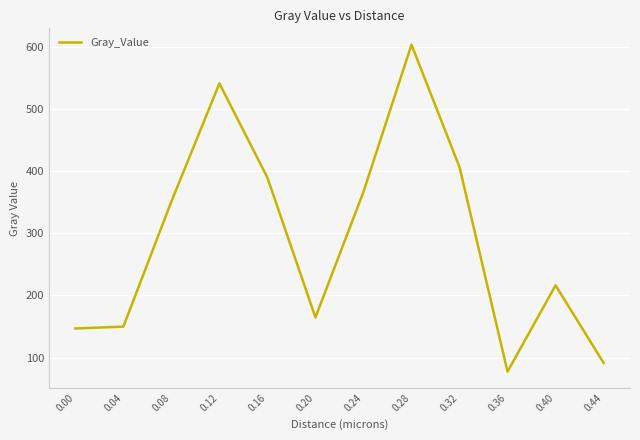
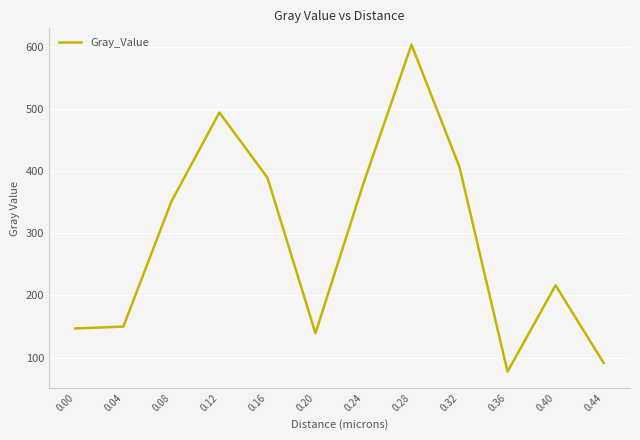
  {
    "0.00": 150,
    "0.04": 150,
    "0.08": 350,
-   "0.12": 540,
+   "0.12": 490,
    "0.16": 390,
-   "0.20": 160,
-   "0.24": 370,
+   "0.20": 140,
+   "0.24": 380,
    "0.28": 600,
    "0.32": 410,
    "0.36": 80,
    "0.40": 220,
    "0.44": 90
  }
